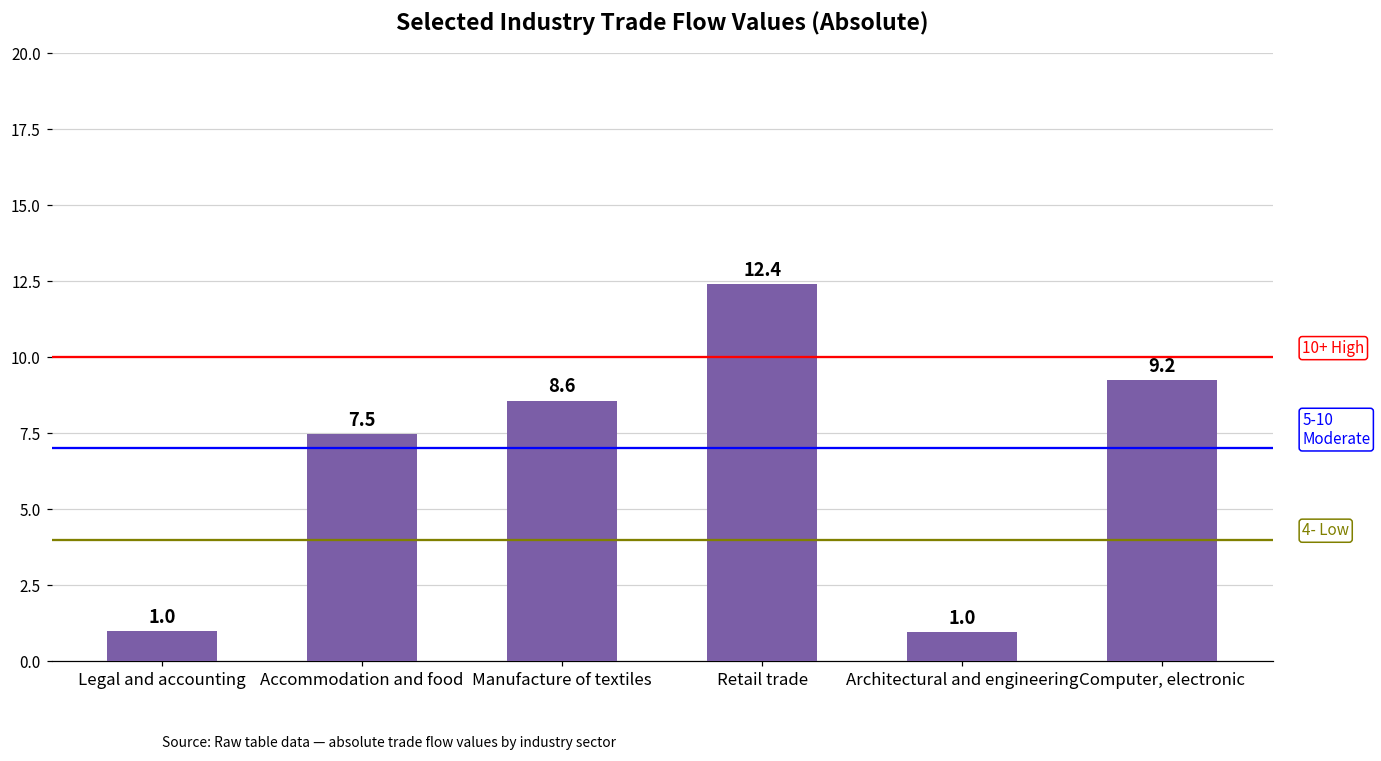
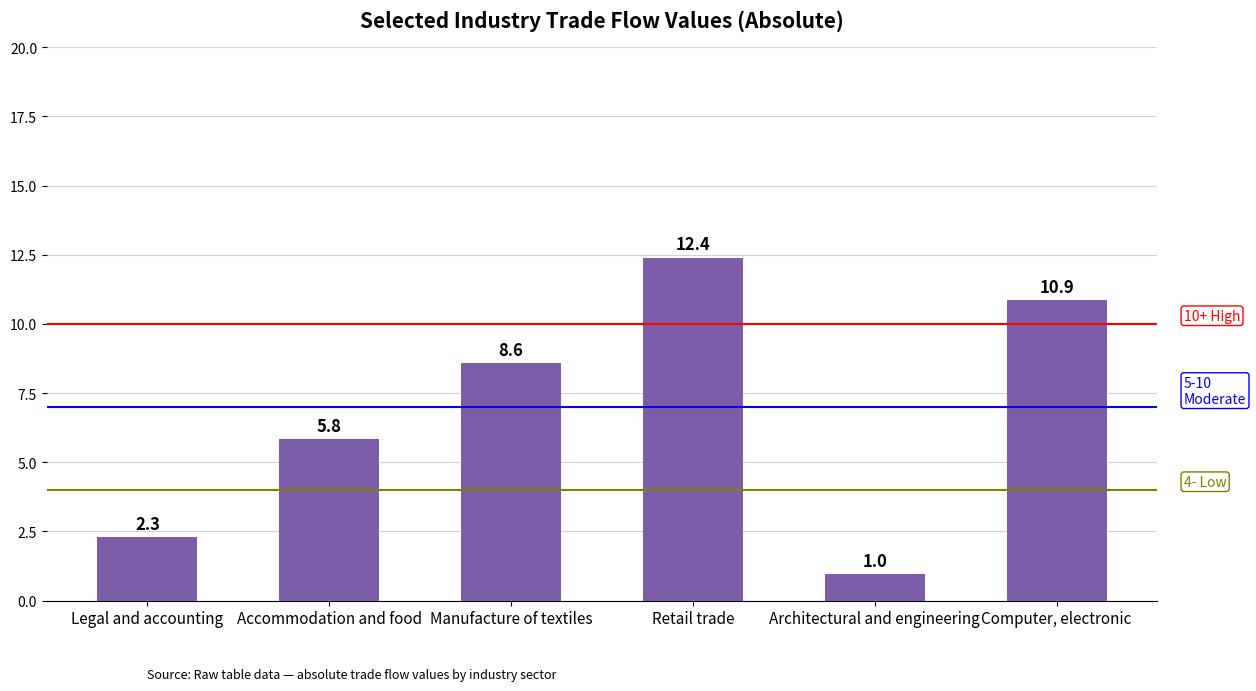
  {
-   "Legal and accounting": 1.0,
-   "Accommodation and food": 7.5,
+   "Legal and accounting": 2.3,
+   "Accommodation and food": 5.8,
    "Manufacture of textiles": 8.6,
    "Retail trade": 12.4,
    "Architectural and engineering": 1.0,
-   "Computer, electronic": 9.2
+   "Computer, electronic": 10.9
  }
